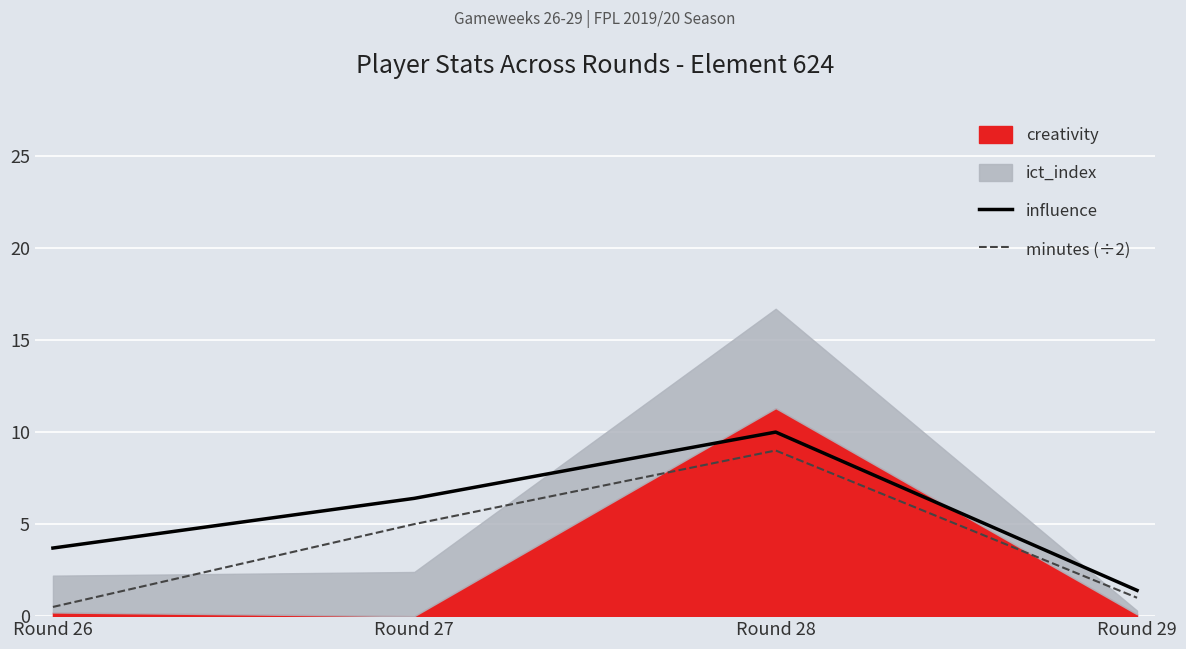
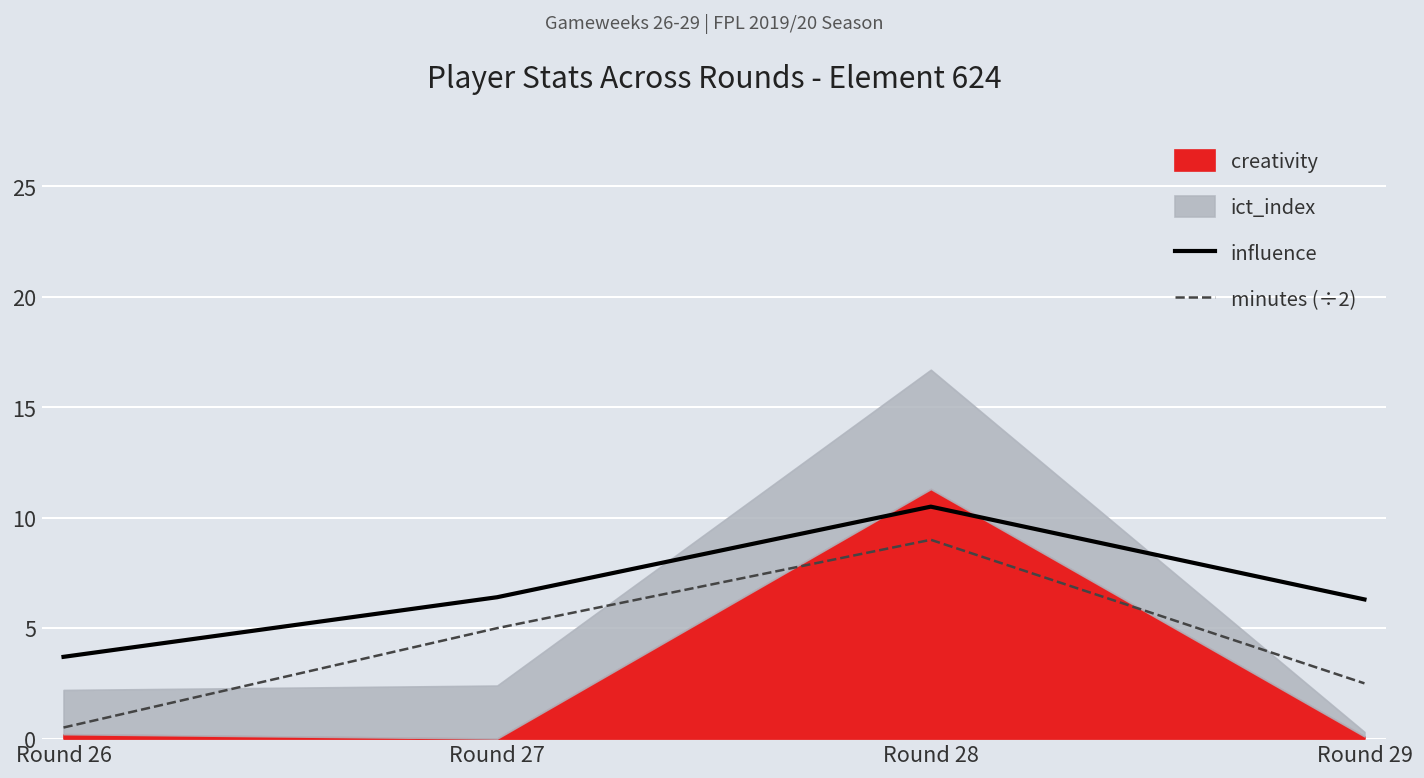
  {
    "influence": {
      "Round 26": 3.7,
      "Round 27": 6.4,
-     "Round 28": 10.0,
-     "Round 29": 1.4
+     "Round 28": 10.5,
+     "Round 29": 6.3
    },
    "creativity": {
      "Round 26": 0.2,
      "Round 27": 0.0,
      "Round 28": 11.3
    },
    "minutes (÷2)": {
      "Round 26": 0.5,
      "Round 27": 5.0,
      "Round 28": 9.0,
-     "Round 29": 1.0
+     "Round 29": 2.5
    },
    "ict_index": {
      "Round 26": 2.0,
      "Round 27": 2.4,
      "Round 28": 5.4,
      "Round 29": 0.2
    }
  }
